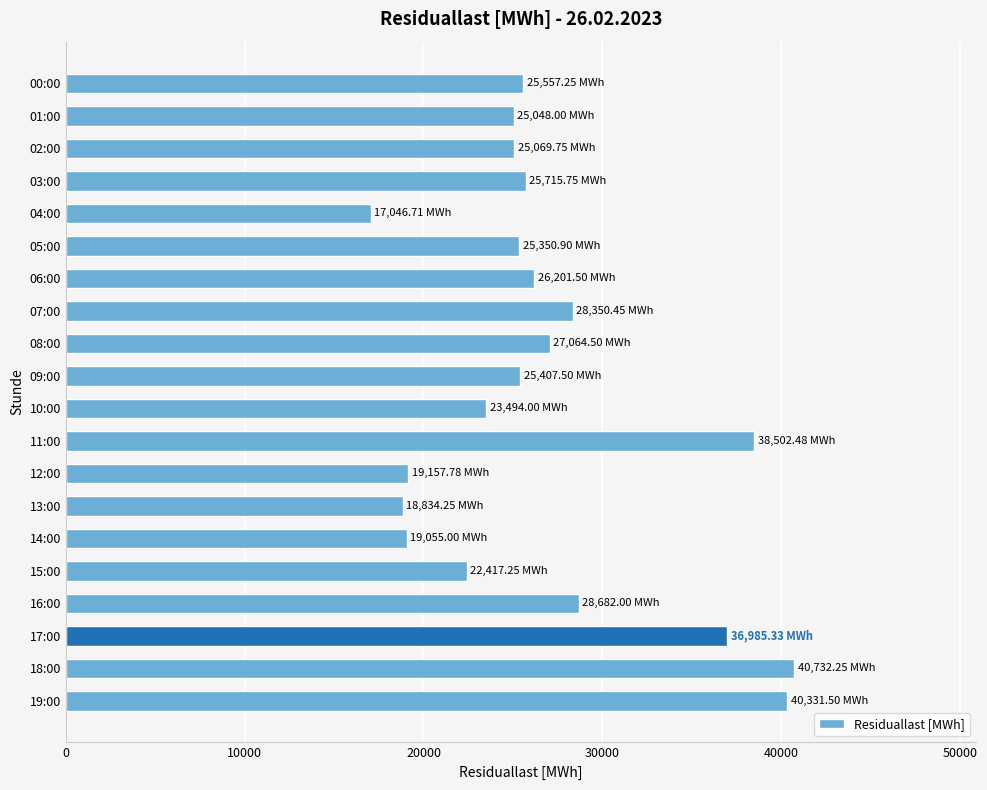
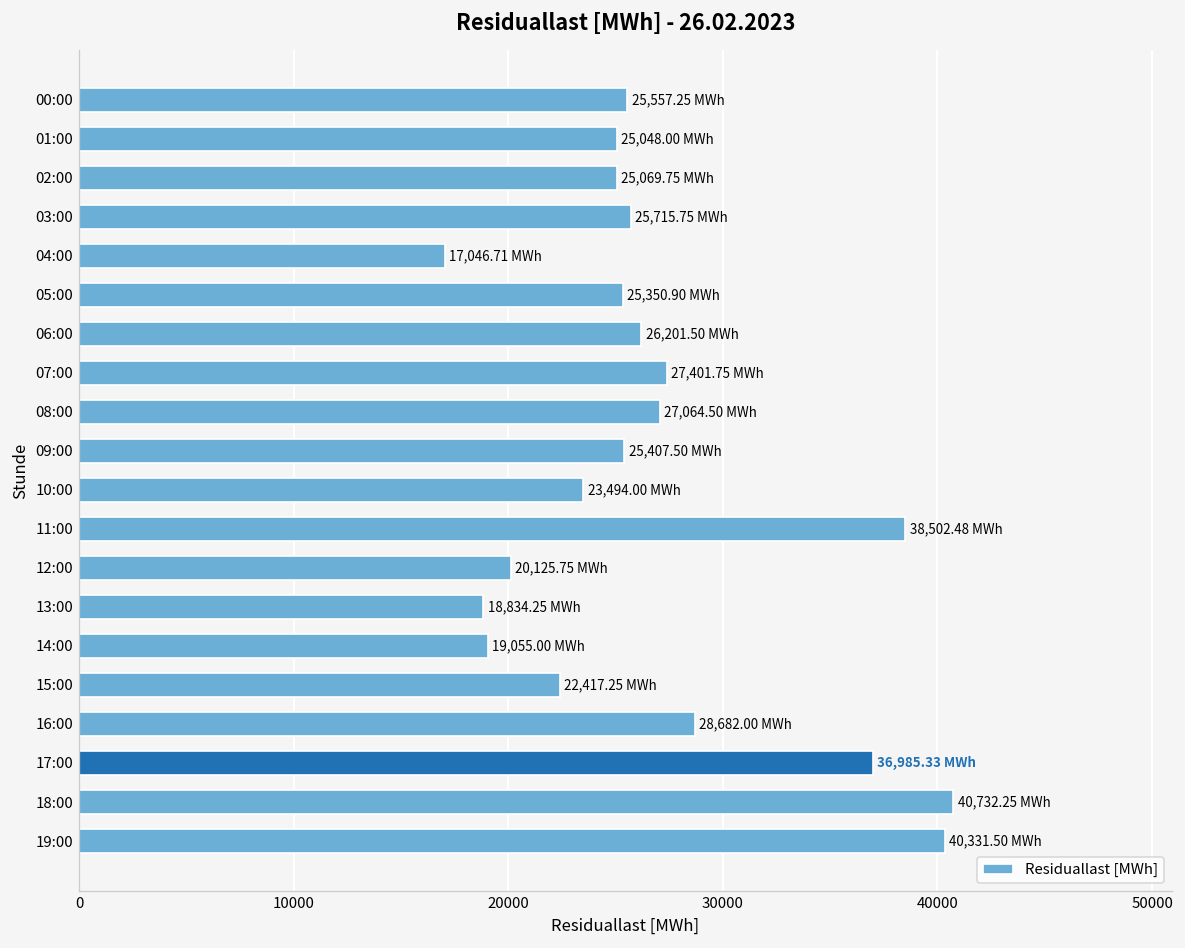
  {
    "00:00": "25,557.25",
    "01:00": "25,048.00",
    "02:00": "25,069.75",
    "03:00": "25,715.75",
    "04:00": "17,046.71",
    "05:00": "25,350.90",
    "06:00": "26,201.50",
-   "07:00": "28,350.45",
+   "07:00": "27,401.75",
    "08:00": "27,064.50",
    "09:00": "25,407.50",
    "10:00": "23,494.00",
    "11:00": "38,502.48",
-   "12:00": "19,157.78",
+   "12:00": "20,125.75",
    "13:00": "18,834.25",
    "14:00": "19,055.00",
    "15:00": "22,417.25",
    "16:00": "28,682.00",
    "17:00": "36,985.33",
    "18:00": "40,732.25",
    "19:00": "40,331.50"
  }
